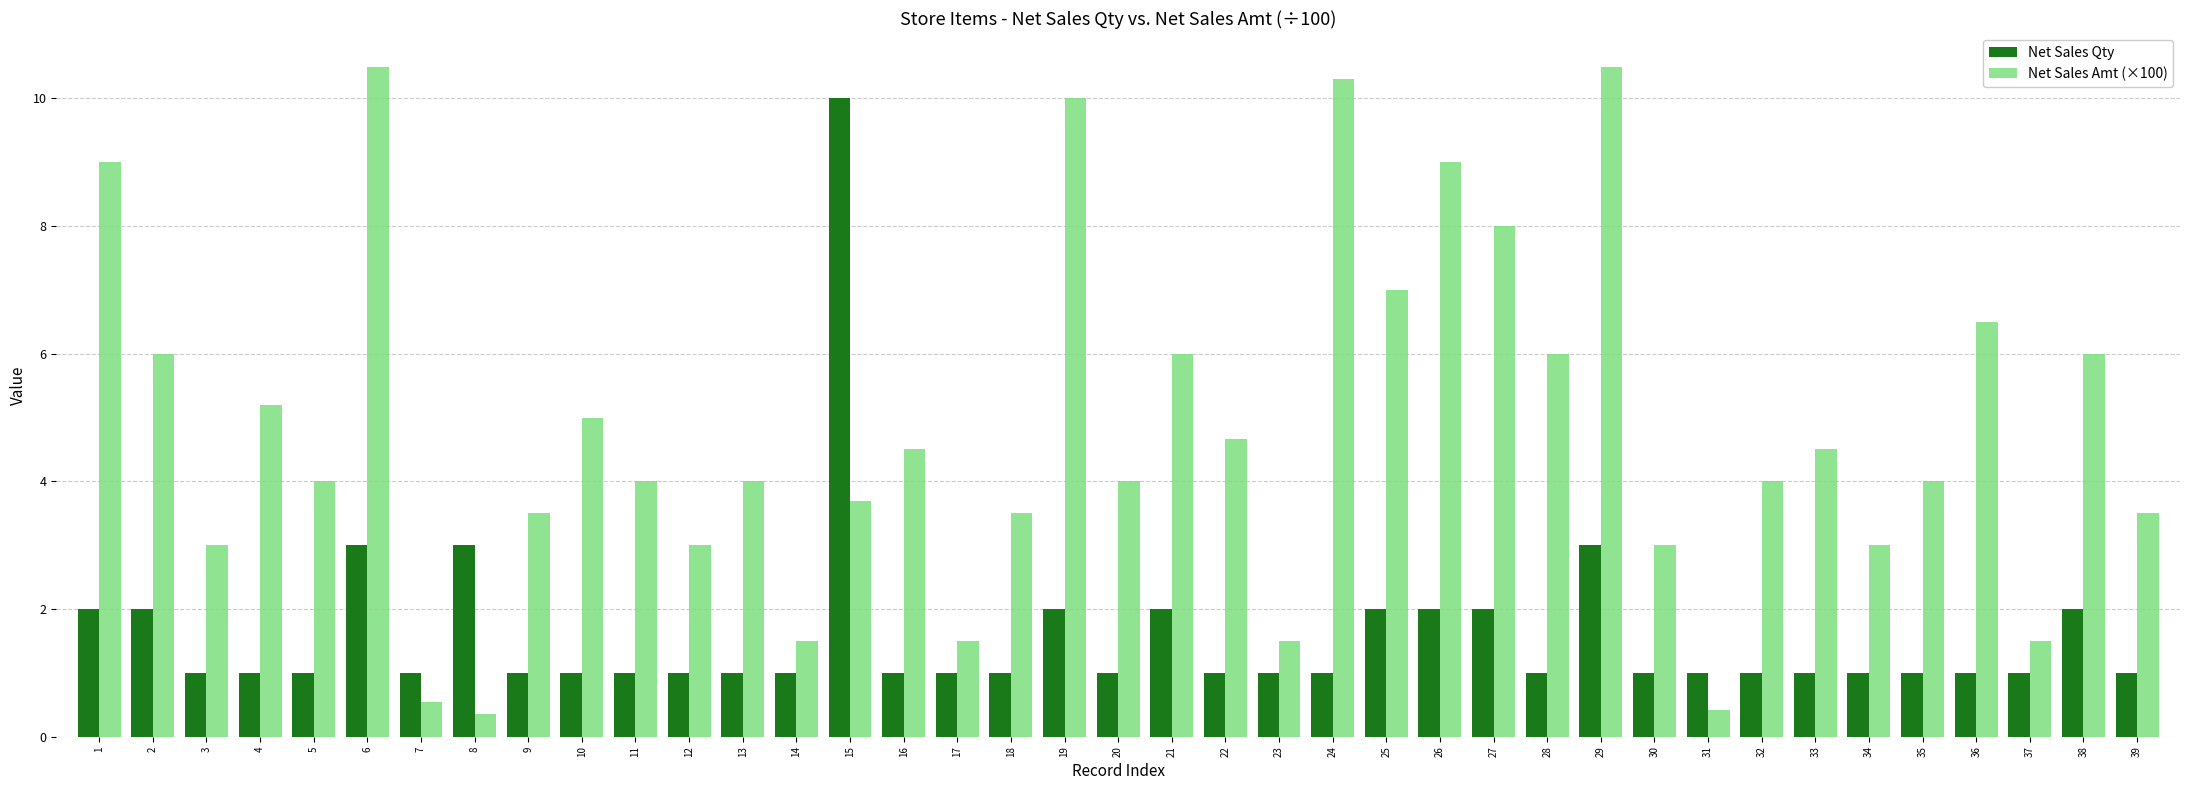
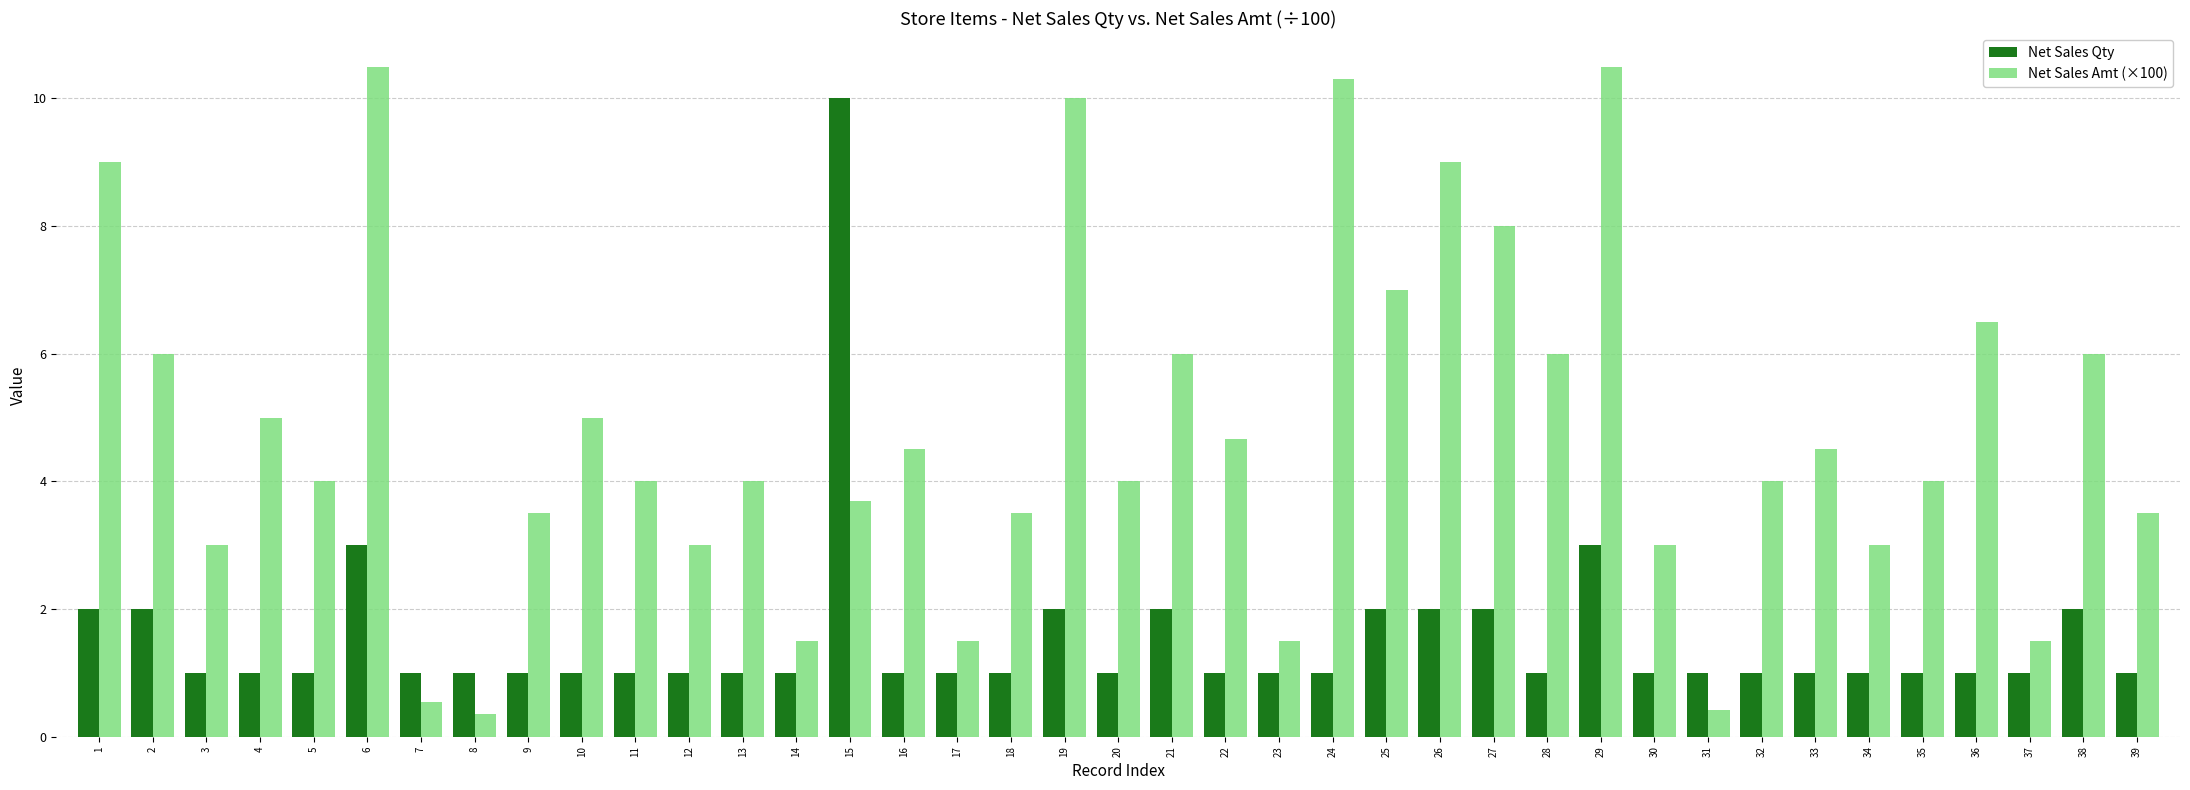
  {
    "Net Sales Qty": {
      "1": 2,
      "2": 2,
      "3": 1,
      "4": 1,
      "5": 1,
      "6": 3,
      "7": 1,
-     "8": 3,
+     "8": 1,
      "9": 1,
      "10": 1,
      "11": 1,
      "12": 1,
      "13": 1,
      "14": 1,
      "15": 10,
      "16": 1,
      "17": 1,
      "18": 1,
      "19": 2,
      "20": 1,
      "21": 2,
      "22": 1,
      "23": 1,
      "24": 1,
      "25": 2,
      "26": 2,
      "27": 2,
      "28": 1,
      "29": 3,
      "30": 1,
      "31": 1,
      "32": 1,
      "33": 1,
      "34": 1,
      "35": 1,
      "36": 1,
      "37": 1,
      "38": 2,
      "39": 1
    },
    "Net Sales Amt (×100)": {
      "1": 9.0,
      "2": 6.0,
      "3": 3.0,
-     "4": 5.2,
+     "4": 5.0,
      "5": 4.0,
      "6": 10.5,
      "7": 0.5,
      "8": 0.4,
      "9": 3.5,
      "10": 5.0,
      "11": 4.0,
      "12": 3.0,
      "13": 4.0,
      "14": 1.5,
      "15": 3.7,
      "16": 4.5,
      "17": 1.5,
      "18": 3.5,
      "19": 10.0,
      "20": 4.0,
      "21": 6.0,
      "22": 4.7,
      "23": 1.5,
      "24": 10.3,
      "25": 7.0,
      "26": 9.0,
      "27": 8.0,
      "28": 6.0,
      "29": 10.5,
      "30": 3.0,
      "31": 0.4,
      "32": 4.0,
      "33": 4.5,
      "34": 3.0,
      "35": 4.0,
      "36": 6.5,
      "37": 1.5,
      "38": 6.0,
      "39": 3.5
    }
  }
